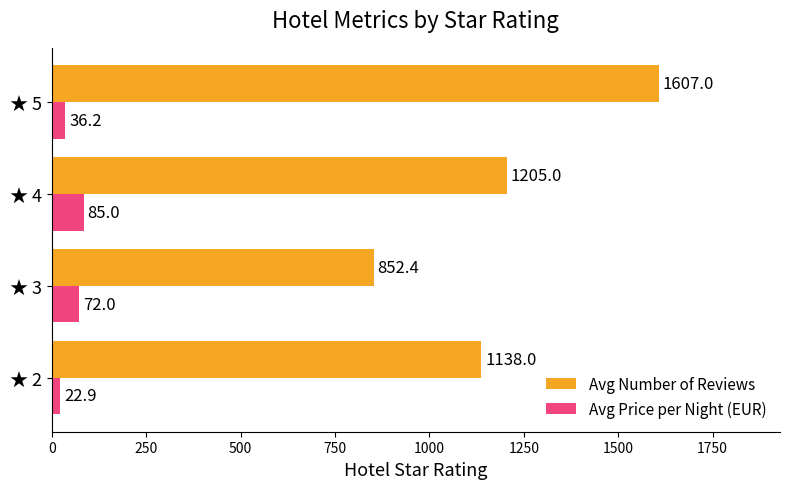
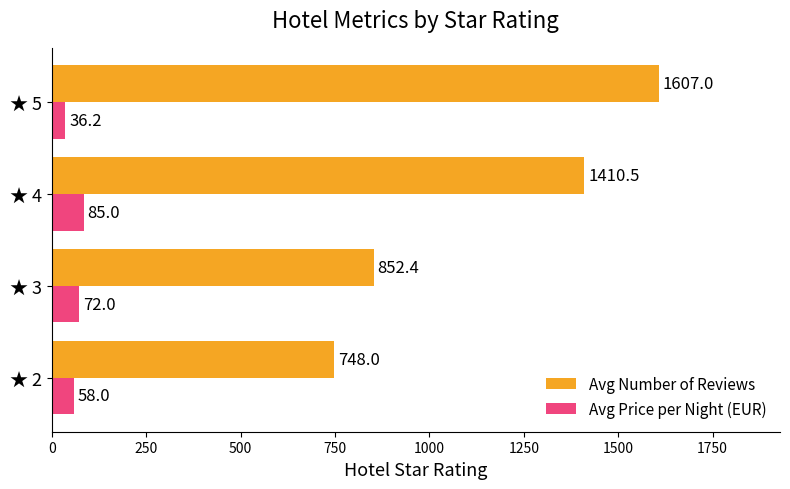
  {
    "Avg Number of Reviews": {
      "★ 5": 1607.0,
-     "★ 4": 1205.0,
+     "★ 4": 1410.5,
      "★ 3": 852.4,
-     "★ 2": 1138.0
+     "★ 2": 748.0
    },
    "Avg Price per Night (EUR)": {
      "★ 5": 36.2,
      "★ 4": 85.0,
      "★ 3": 72.0,
-     "★ 2": 22.9
+     "★ 2": 58.0
    }
  }
